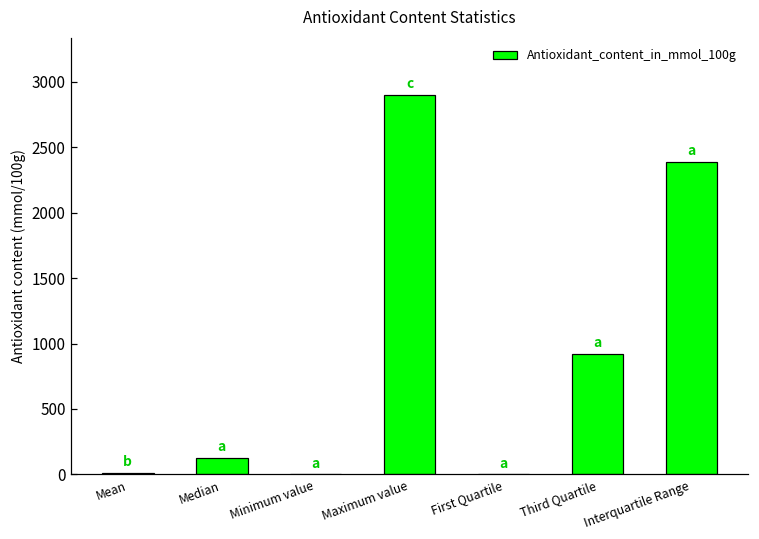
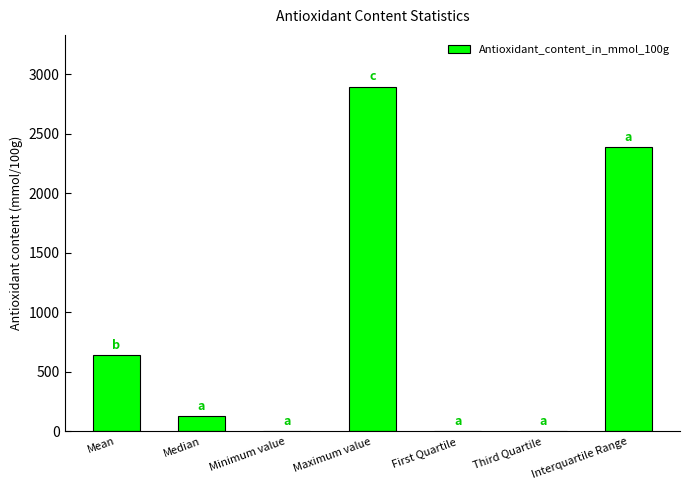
  {
-   "Mean": 10,
+   "Mean": 640,
    "Median": 130,
    "Minimum value": 0,
    "Maximum value": 2900,
-   "Third Quartile": 920,
+   "Third Quartile": 0,
    "Interquartile Range": 2390
  }
